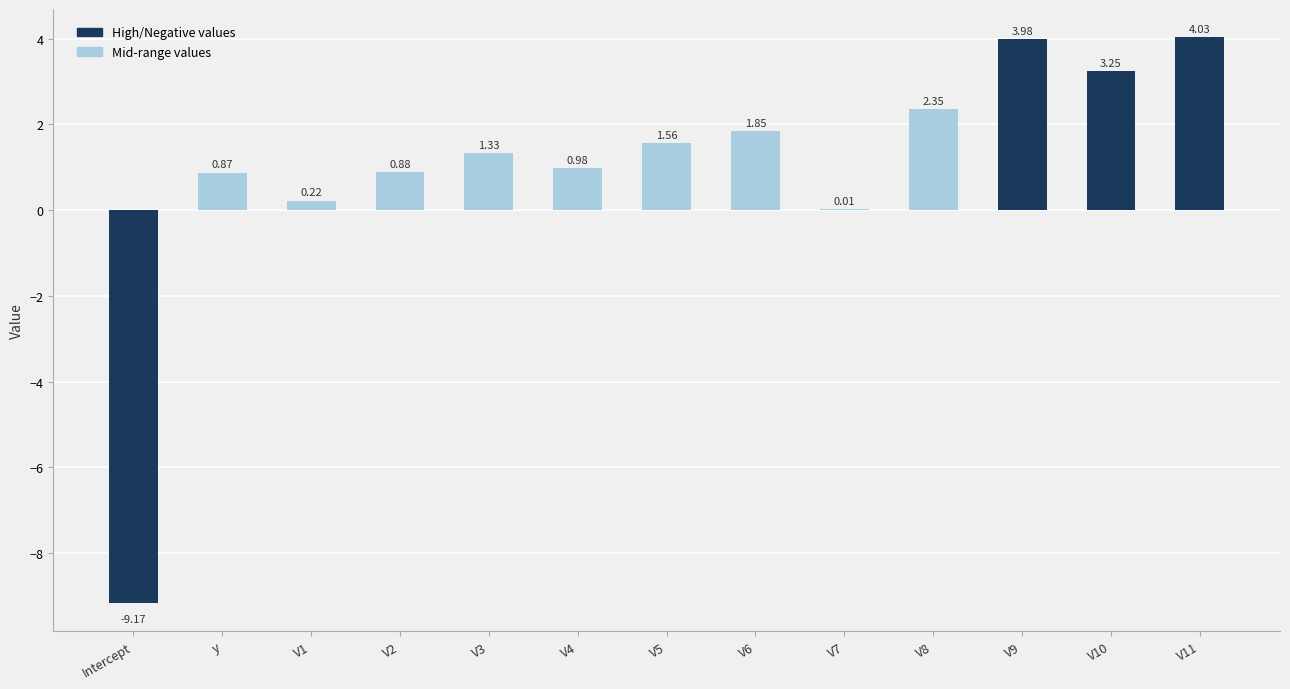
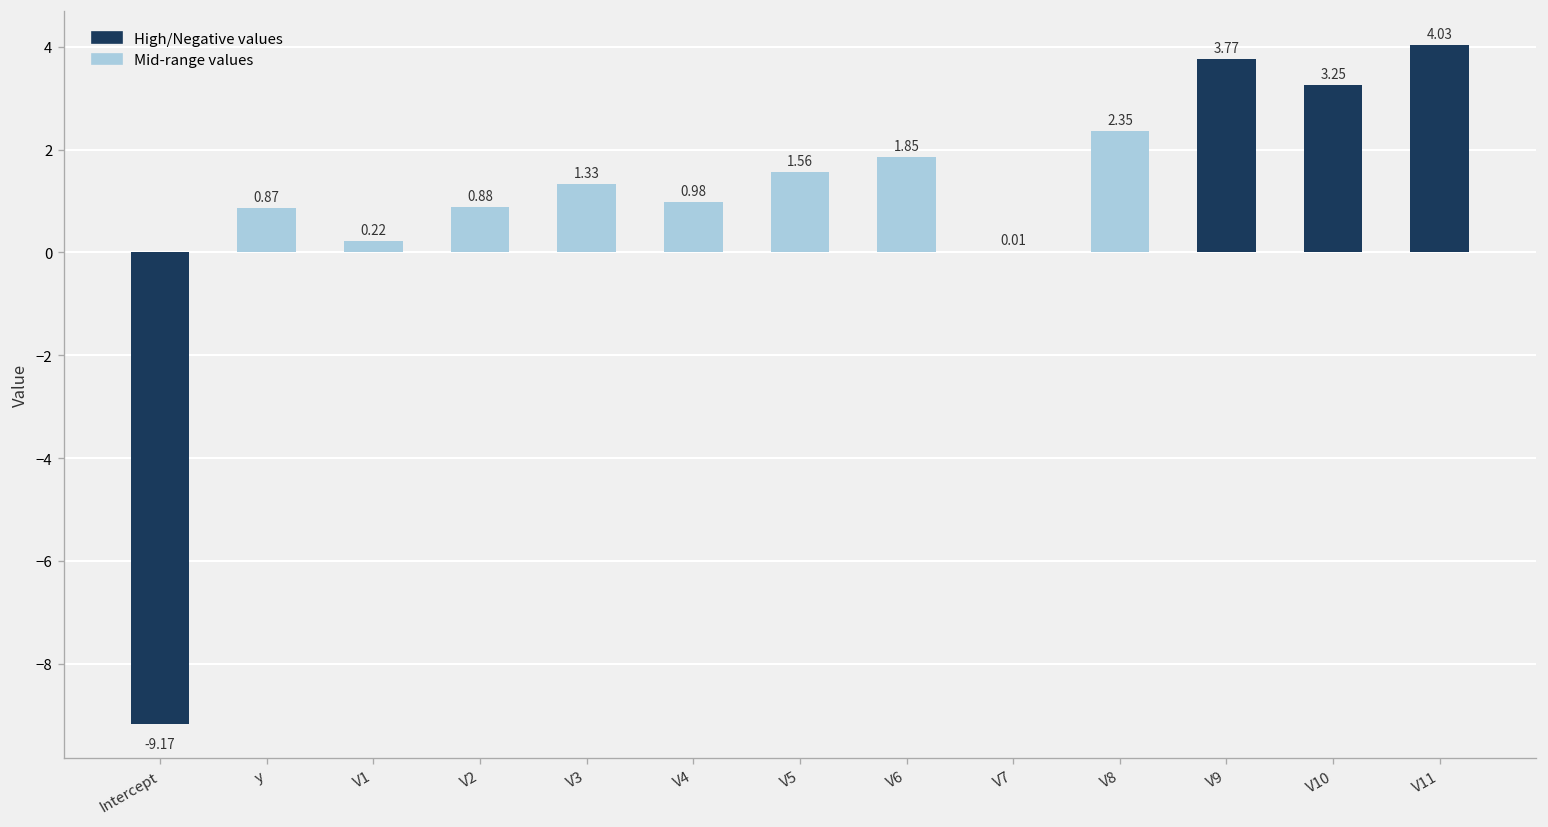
  {
    "Intercept": -9.17,
    "y": 0.87,
    "V1": 0.22,
    "V2": 0.88,
    "V3": 1.33,
    "V4": 0.98,
    "V5": 1.56,
    "V6": 1.85,
    "V7": 0.01,
    "V8": 2.35,
-   "V9": 3.98,
+   "V9": 3.77,
    "V10": 3.25,
    "V11": 4.03
  }
